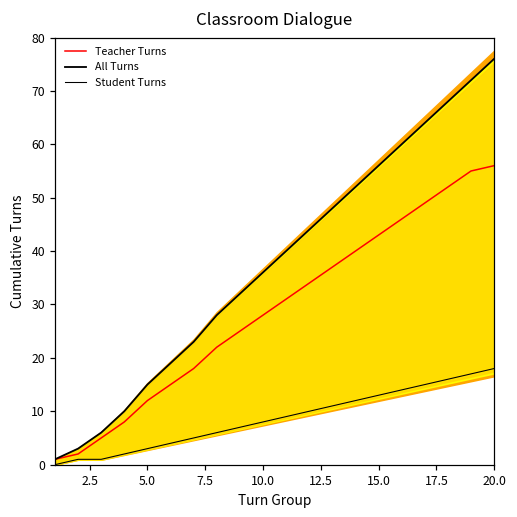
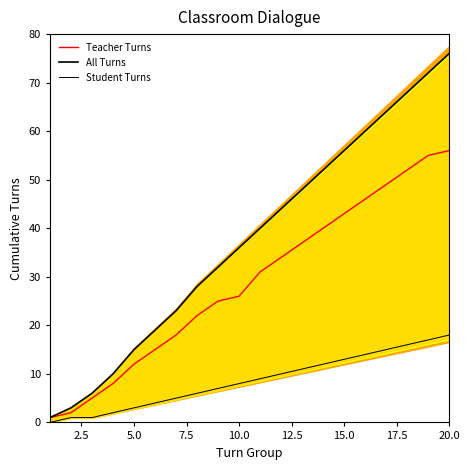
  {
    "Teacher Turns": {
      "5.0": 12,
-     "10.0": 28,
+     "10.0": 26,
      "15.0": 43,
      "20.0": 56
    }
  }
